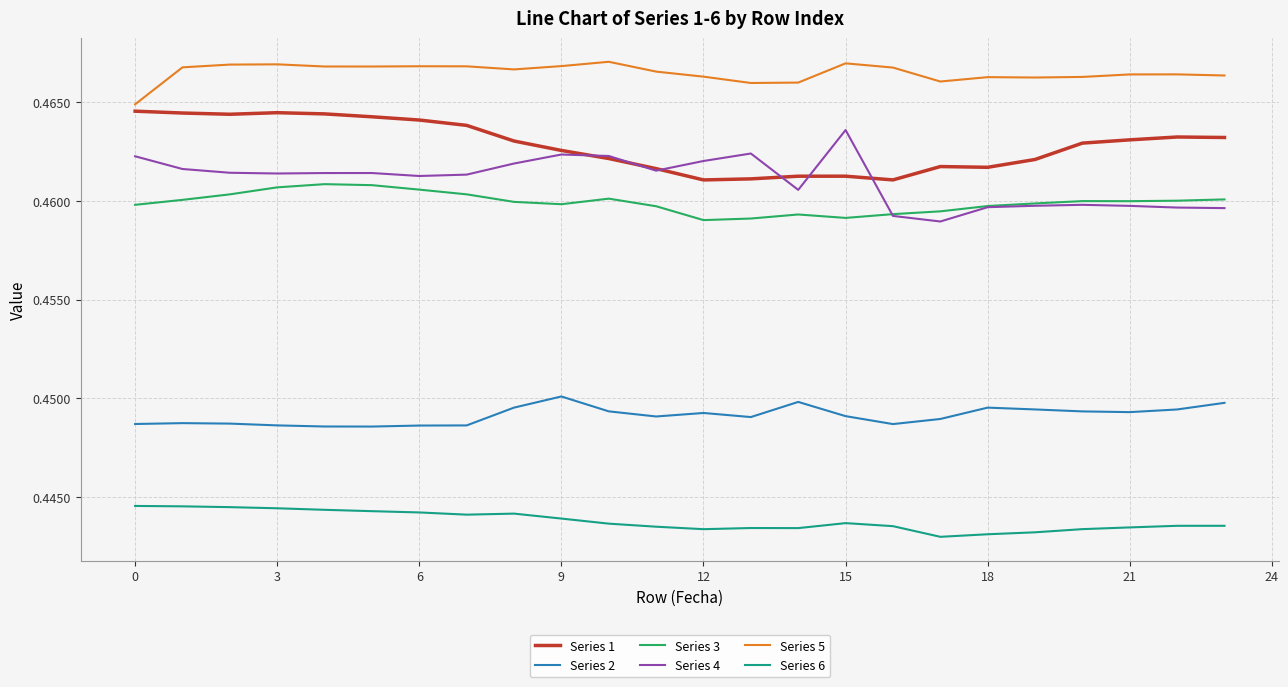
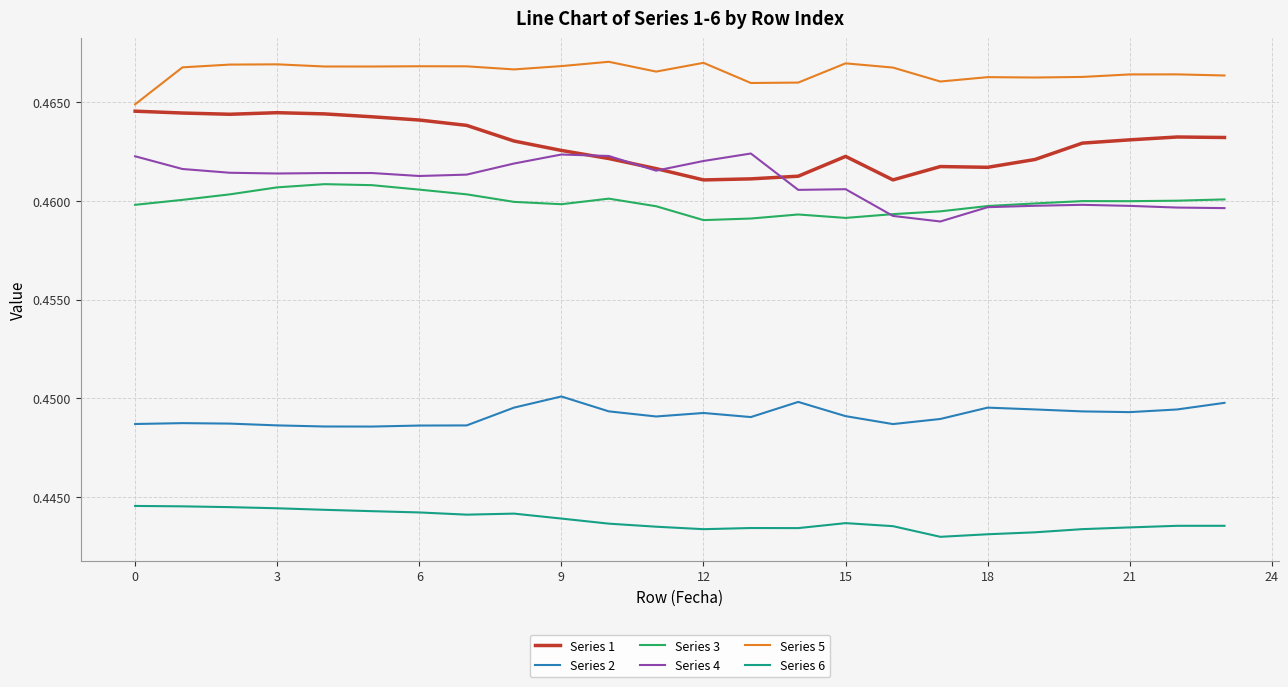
  {
    "Series 1": {
      "0": 0.4646,
      "3": 0.4645,
      "6": 0.4641,
      "9": 0.4626,
      "12": 0.4611,
-     "15": 0.4613,
+     "15": 0.4623,
      "18": 0.4617,
      "21": 0.4631
    },
    "Series 2": {
      "0": 0.4487,
      "3": 0.4486,
      "6": 0.4486,
      "9": 0.4501,
      "12": 0.4492,
      "15": 0.4491,
      "18": 0.4495,
      "21": 0.4493
    },
    "Series 4": {
      "0": 0.4623,
      "3": 0.4614,
      "6": 0.4613,
      "9": 0.4624,
      "12": 0.4620,
-     "15": 0.4636,
+     "15": 0.4606,
      "21": 0.4597
    },
    "Series 5": {
      "0": 0.4649,
      "3": 0.4669,
      "6": 0.4668,
      "9": 0.4668,
-     "12": 0.4663,
+     "12": 0.4670,
      "15": 0.4670,
      "18": 0.4663,
      "21": 0.4664
    }
  }
